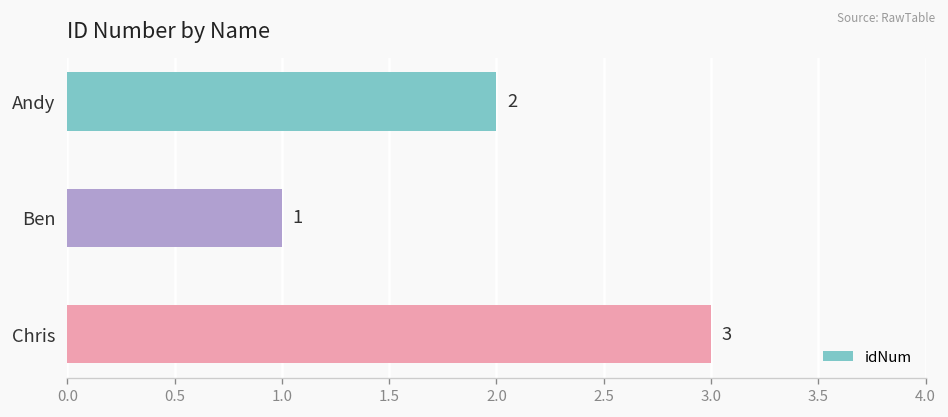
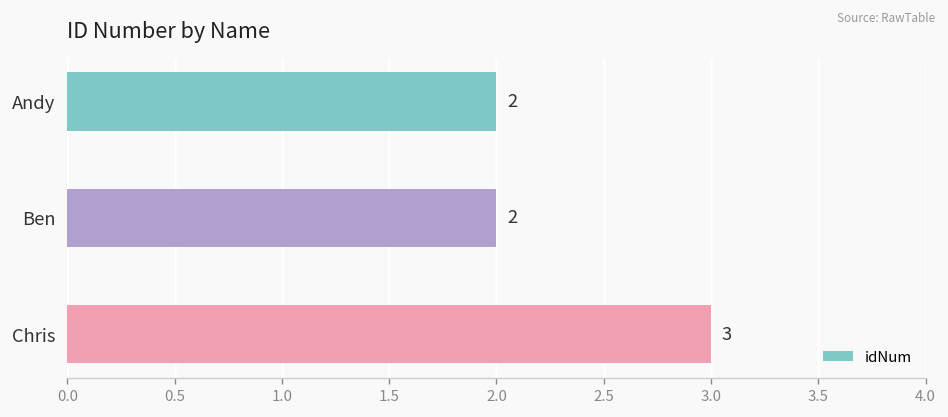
  {
    "Andy": 2,
-   "Ben": 1,
+   "Ben": 2,
    "Chris": 3
  }
